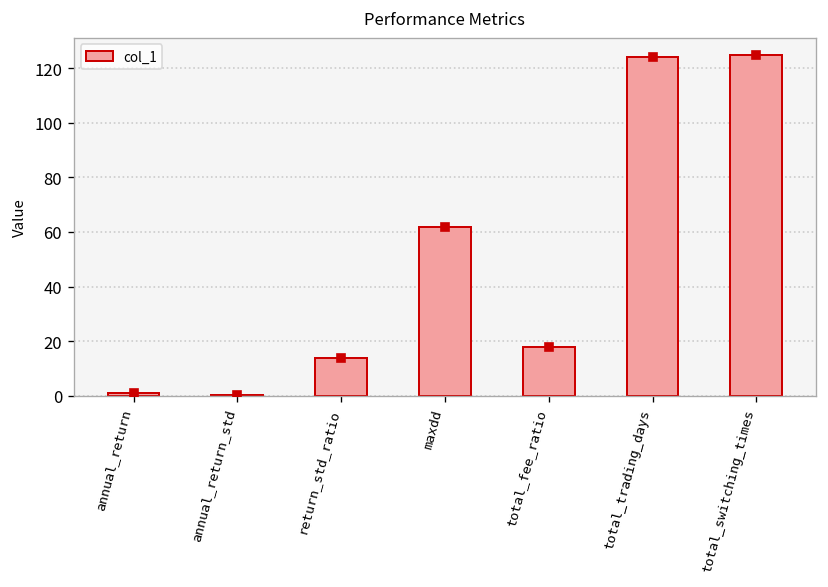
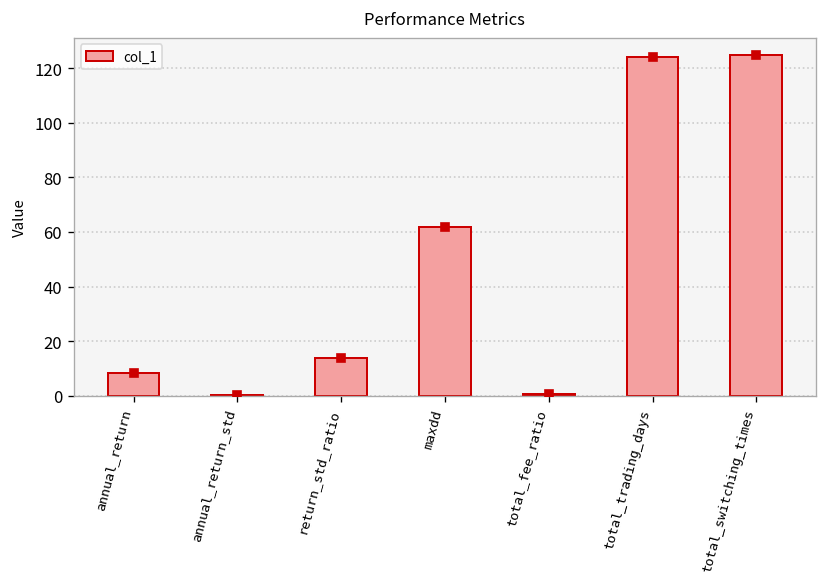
  {
    "col_1": {
-     "annual_return": 1,
+     "annual_return": 8,
      "return_std_ratio": 14,
      "maxdd": 62,
-     "total_fee_ratio": 18,
+     "total_fee_ratio": 1,
      "total_trading_days": 124,
      "total_switching_times": 125
    }
  }
